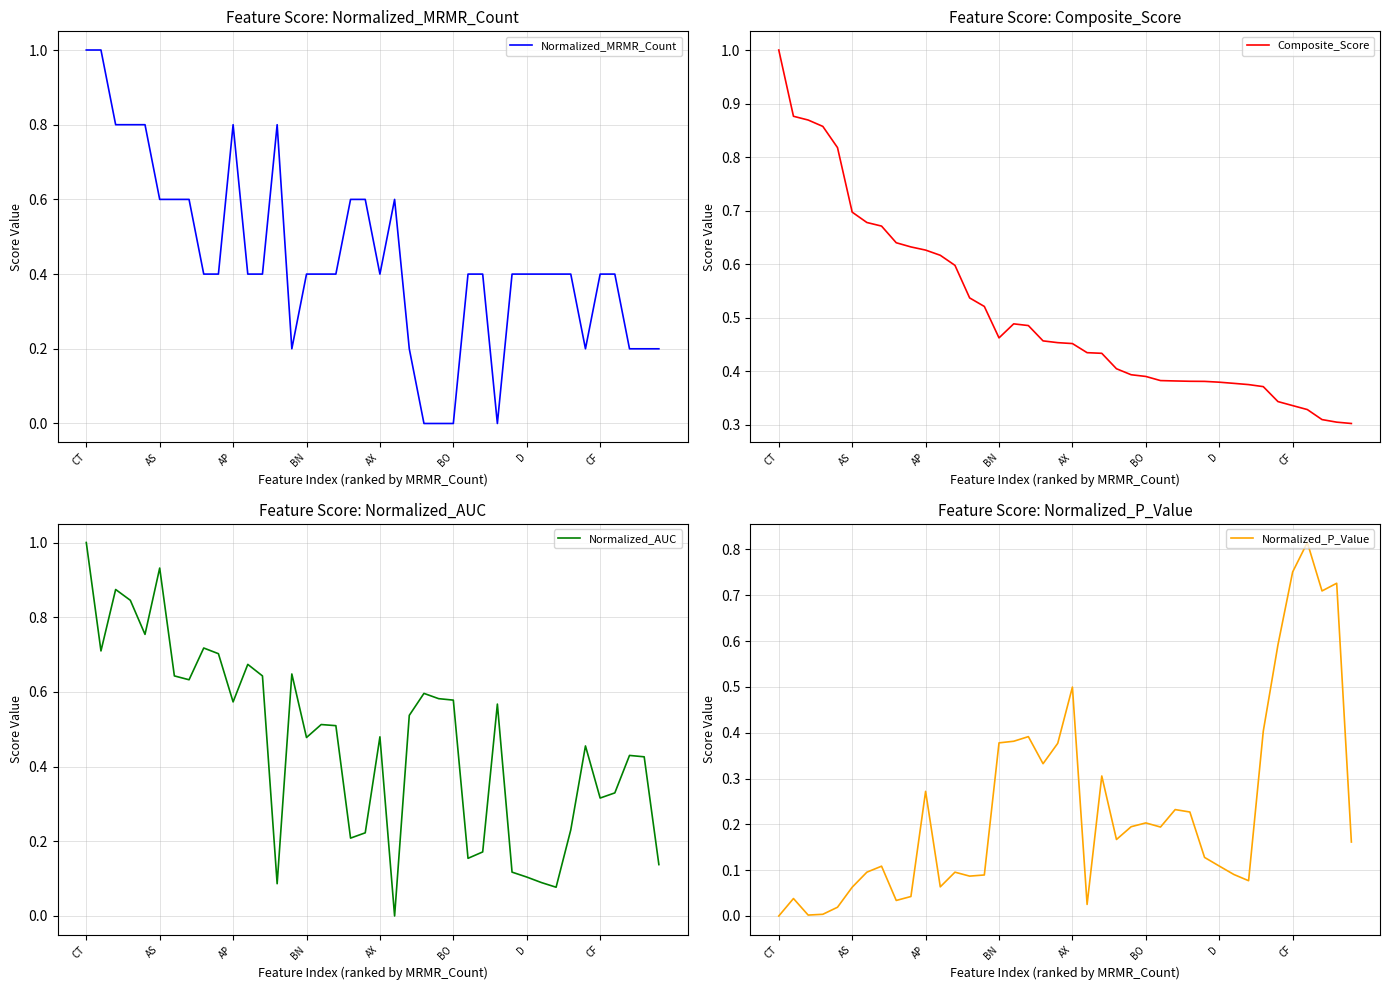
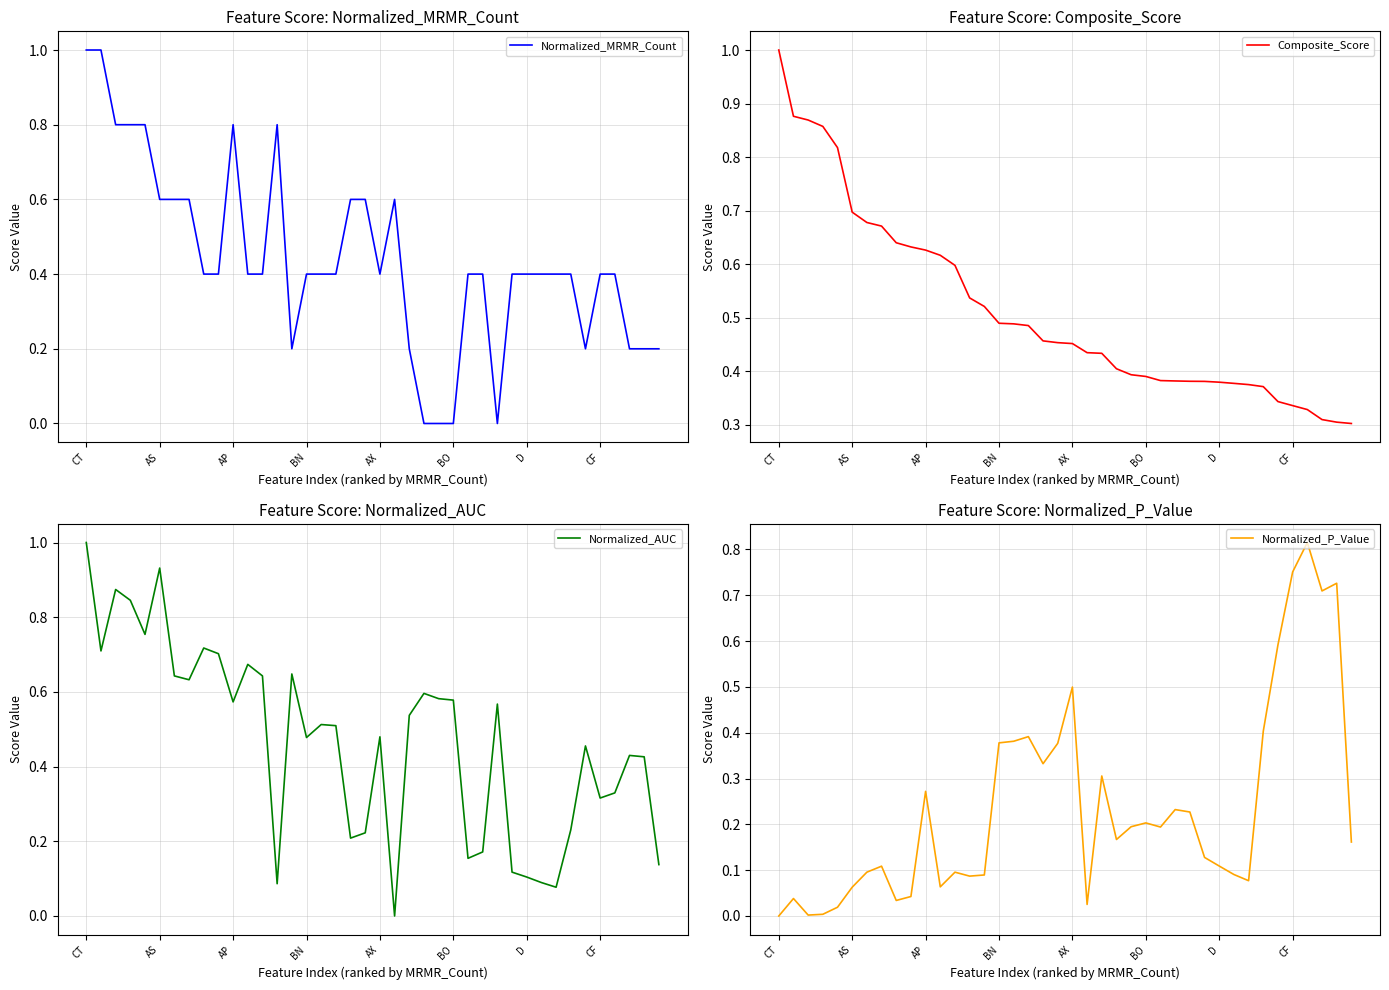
  {
    "Feature Score: Normalized_MRMR_Count": {
      "CT": 1.00,
      "AS": 0.60,
      "AP": 0.80,
      "BN": 0.40,
      "AX": 0.40,
      "BO": 0.00,
      "D": 0.40,
      "CF": 0.40
    },
    "Feature Score: Composite_Score": {
      "CT": 1.00,
      "AS": 0.70,
      "AP": 0.63,
-     "BN": 0.46,
+     "BN": 0.49,
      "AX": 0.45,
      "BO": 0.39,
      "D": 0.38,
      "CF": 0.34
    },
    "Feature Score: Normalized_AUC": {
      "CT": 1.00,
      "AS": 0.93,
      "AP": 0.57,
      "BN": 0.48,
      "AX": 0.48,
      "BO": 0.58,
      "D": 0.10,
      "CF": 0.32
    },
    "Feature Score: Normalized_P_Value": {
      "CT": 0.00,
      "AS": 0.06,
      "AP": 0.27,
      "BN": 0.38,
      "AX": 0.50,
      "BO": 0.20,
      "D": 0.11,
      "CF": 0.75
    }
  }
